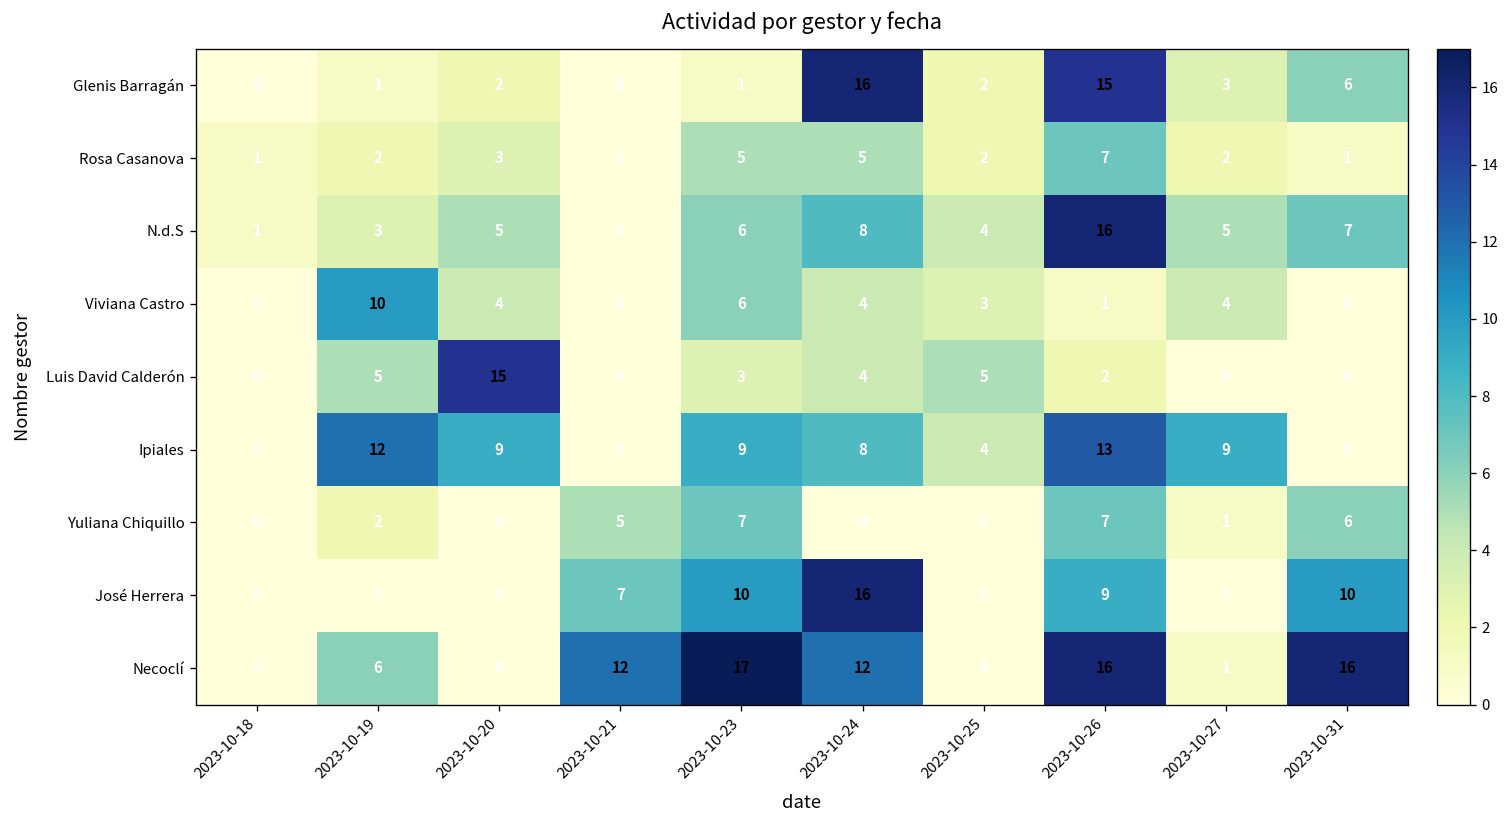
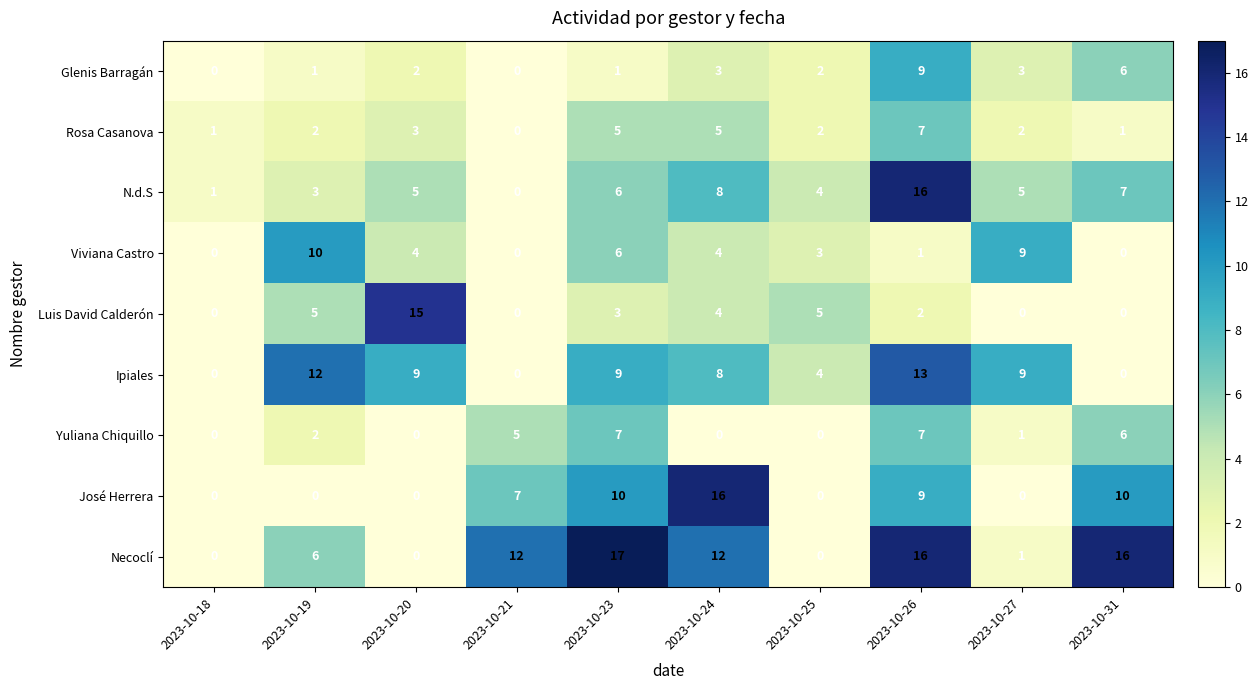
  {
    "Glenis Barragán": {
      "2023-10-19": 1,
      "2023-10-20": 2,
      "2023-10-23": 1,
-     "2023-10-24": 16,
+     "2023-10-24": 3,
      "2023-10-25": 2,
-     "2023-10-26": 15,
+     "2023-10-26": 9,
      "2023-10-27": 3,
      "2023-10-31": 6
    },
    "Rosa Casanova": {
      "2023-10-18": 1,
      "2023-10-19": 2,
      "2023-10-20": 3,
      "2023-10-23": 5,
      "2023-10-24": 5,
      "2023-10-25": 2,
      "2023-10-26": 7,
      "2023-10-27": 2,
      "2023-10-31": 1
    },
    "N.d.S": {
      "2023-10-18": 1,
      "2023-10-19": 3,
      "2023-10-20": 5,
      "2023-10-23": 6,
      "2023-10-24": 8,
      "2023-10-25": 4,
      "2023-10-26": 16,
      "2023-10-27": 5,
      "2023-10-31": 7
    },
    "Viviana Castro": {
      "2023-10-19": 10,
      "2023-10-20": 4,
      "2023-10-23": 6,
      "2023-10-24": 4,
      "2023-10-25": 3,
      "2023-10-26": 1,
-     "2023-10-27": 4
+     "2023-10-27": 9
    },
    "Luis David Calderón": {
      "2023-10-19": 5,
      "2023-10-20": 15,
      "2023-10-23": 3,
      "2023-10-24": 4,
      "2023-10-25": 5,
      "2023-10-26": 2
    },
    "Ipiales": {
      "2023-10-19": 12,
      "2023-10-20": 9,
      "2023-10-23": 9,
      "2023-10-24": 8,
      "2023-10-25": 4,
      "2023-10-26": 13,
      "2023-10-27": 9
    },
    "Yuliana Chiquillo": {
      "2023-10-19": 2,
      "2023-10-21": 5,
      "2023-10-23": 7,
      "2023-10-26": 7,
      "2023-10-27": 1,
      "2023-10-31": 6
    },
    "José Herrera": {
      "2023-10-21": 7,
      "2023-10-23": 10,
      "2023-10-24": 16,
      "2023-10-26": 9,
      "2023-10-31": 10
    },
    "Necoclí": {
      "2023-10-19": 6,
      "2023-10-21": 12,
      "2023-10-23": 17,
      "2023-10-24": 12,
      "2023-10-26": 16,
      "2023-10-27": 1,
      "2023-10-31": 16
    }
  }
